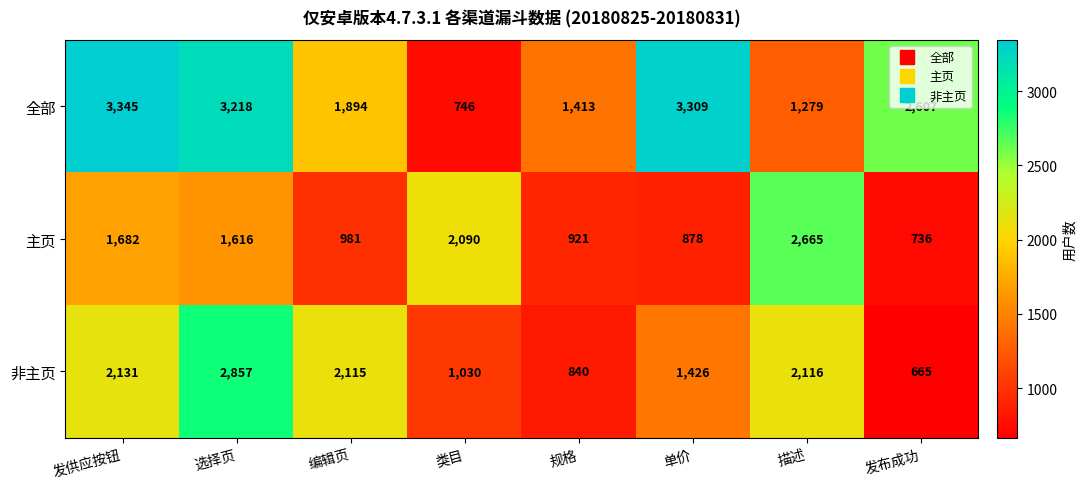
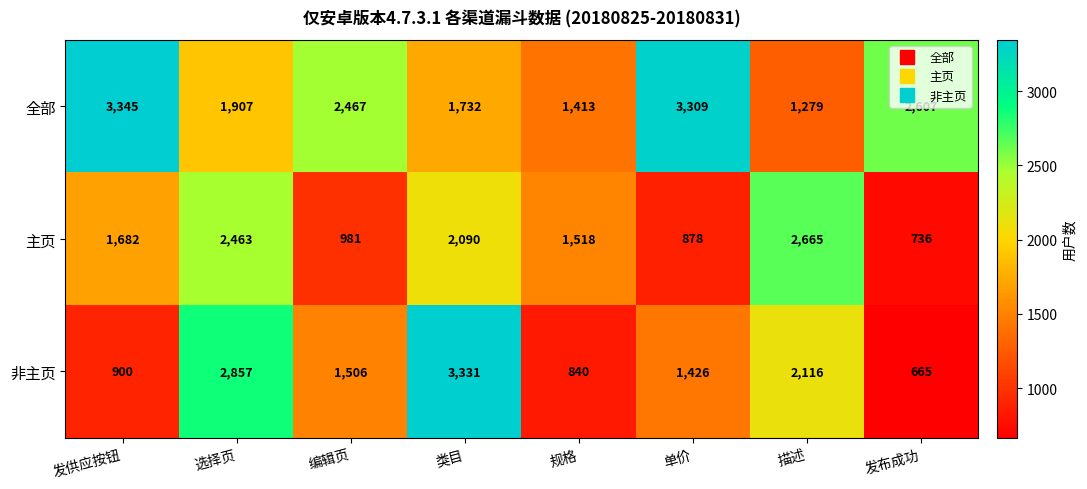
  {
    "全部": {
      "发供应按钮": "3,345",
-     "选择页": "3,218",
-     "编辑页": "1,894",
-     "类目": "746",
+     "选择页": "1,907",
+     "编辑页": "2,467",
+     "类目": "1,732",
      "规格": "1,413",
      "单价": "3,309",
      "描述": "1,279"
    },
    "主页": {
      "发供应按钮": "1,682",
-     "选择页": "1,616",
+     "选择页": "2,463",
      "编辑页": "981",
      "类目": "2,090",
-     "规格": "921",
+     "规格": "1,518",
      "单价": "878",
      "描述": "2,665",
      "发布成功": "736"
    },
    "非主页": {
-     "发供应按钮": "2,131",
+     "发供应按钮": "900",
      "选择页": "2,857",
-     "编辑页": "2,115",
-     "类目": "1,030",
+     "编辑页": "1,506",
+     "类目": "3,331",
      "规格": "840",
      "单价": "1,426",
      "描述": "2,116",
      "发布成功": "665"
    }
  }
